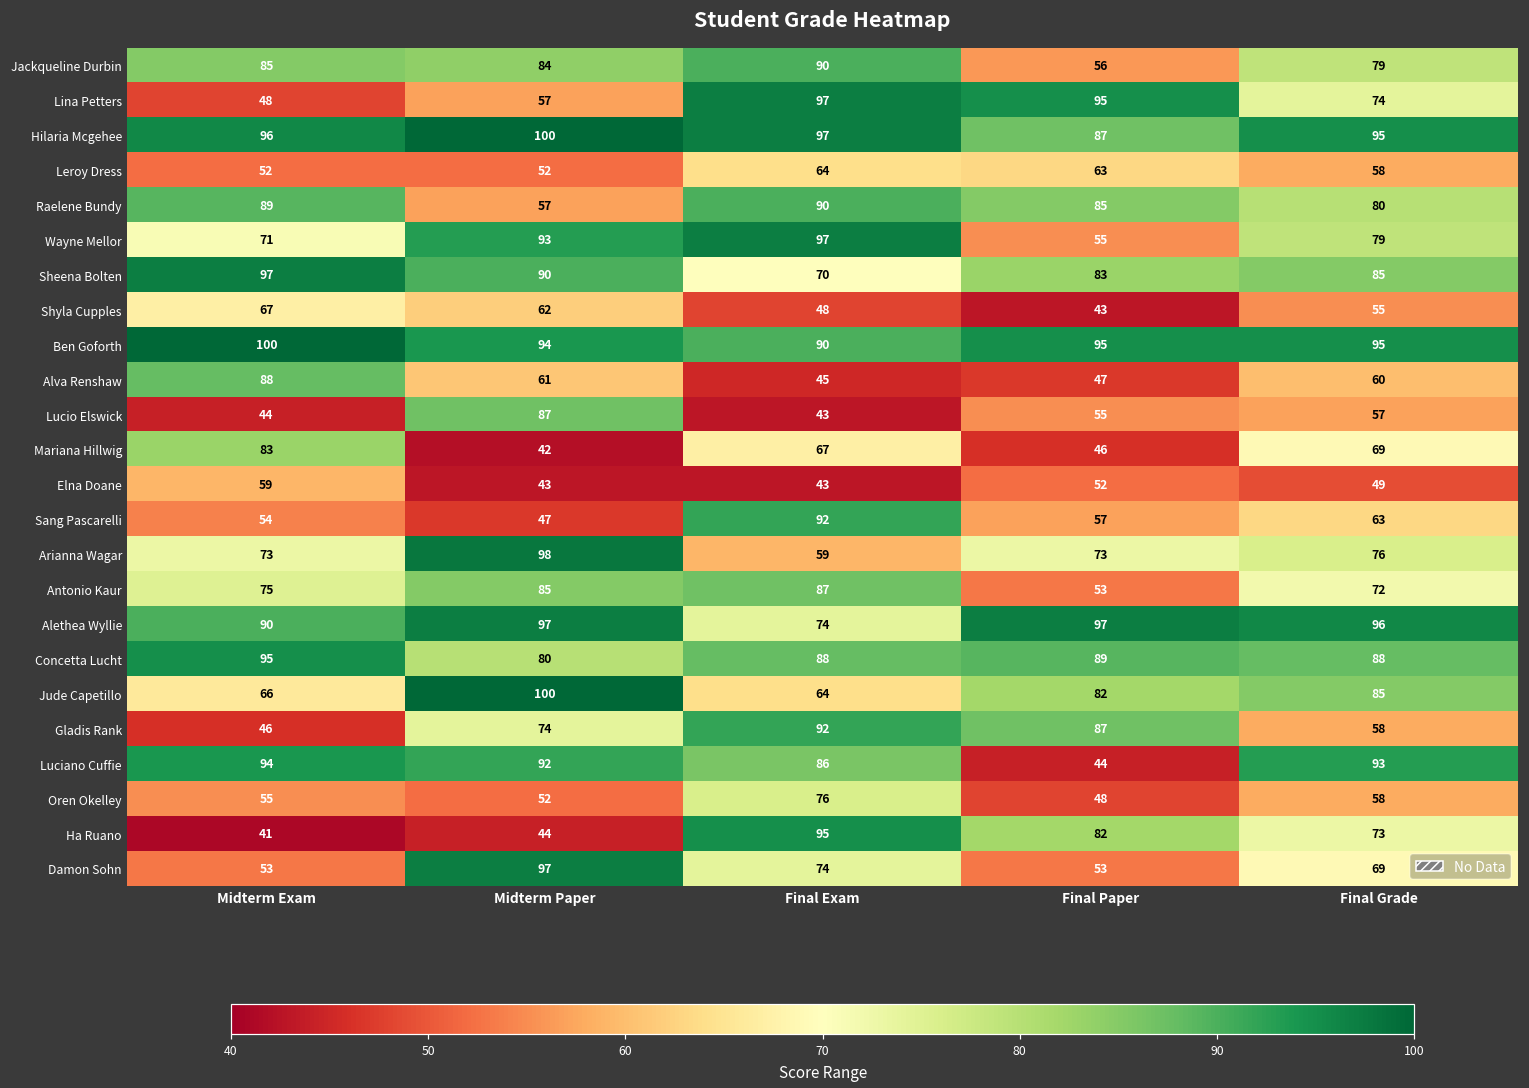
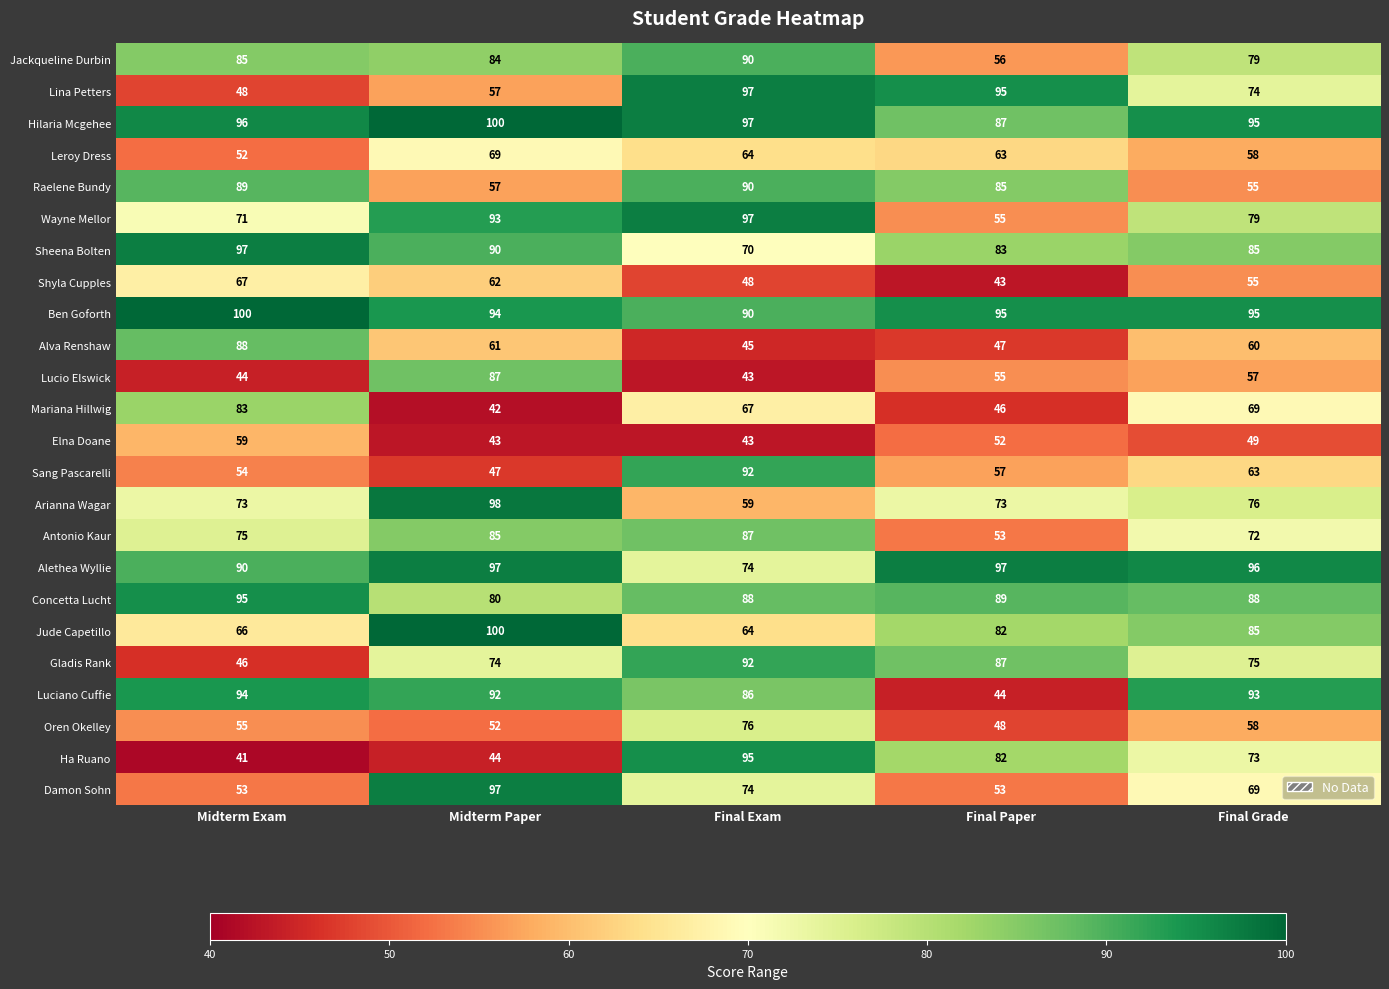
  {
    "Jackqueline Durbin": {
      "Midterm Exam": 85,
      "Midterm Paper": 84,
      "Final Exam": 90,
      "Final Paper": 56,
      "Final Grade": 79
    },
    "Lina Petters": {
      "Midterm Exam": 48,
      "Midterm Paper": 57,
      "Final Exam": 97,
      "Final Paper": 95,
      "Final Grade": 74
    },
    "Hilaria Mcgehee": {
      "Midterm Exam": 96,
      "Midterm Paper": 100,
      "Final Exam": 97,
      "Final Paper": 87,
      "Final Grade": 95
    },
    "Leroy Dress": {
      "Midterm Exam": 52,
-     "Midterm Paper": 52,
+     "Midterm Paper": 69,
      "Final Exam": 64,
      "Final Paper": 63,
      "Final Grade": 58
    },
    "Raelene Bundy": {
      "Midterm Exam": 89,
      "Midterm Paper": 57,
      "Final Exam": 90,
      "Final Paper": 85,
-     "Final Grade": 80
+     "Final Grade": 55
    },
    "Wayne Mellor": {
      "Midterm Exam": 71,
      "Midterm Paper": 93,
      "Final Exam": 97,
      "Final Paper": 55,
      "Final Grade": 79
    },
    "Sheena Bolten": {
      "Midterm Exam": 97,
      "Midterm Paper": 90,
      "Final Exam": 70,
      "Final Paper": 83,
      "Final Grade": 85
    },
    "Shyla Cupples": {
      "Midterm Exam": 67,
      "Midterm Paper": 62,
      "Final Exam": 48,
      "Final Paper": 43,
      "Final Grade": 55
    },
    "Ben Goforth": {
      "Midterm Exam": 100,
      "Midterm Paper": 94,
      "Final Exam": 90,
      "Final Paper": 95,
      "Final Grade": 95
    },
    "Alva Renshaw": {
      "Midterm Exam": 88,
      "Midterm Paper": 61,
      "Final Exam": 45,
      "Final Paper": 47,
      "Final Grade": 60
    },
    "Lucio Elswick": {
      "Midterm Exam": 44,
      "Midterm Paper": 87,
      "Final Exam": 43,
      "Final Paper": 55,
      "Final Grade": 57
    },
    "Mariana Hillwig": {
      "Midterm Exam": 83,
      "Midterm Paper": 42,
      "Final Exam": 67,
      "Final Paper": 46,
      "Final Grade": 69
    },
    "Elna Doane": {
      "Midterm Exam": 59,
      "Midterm Paper": 43,
      "Final Exam": 43,
      "Final Paper": 52,
      "Final Grade": 49
    },
    "Sang Pascarelli": {
      "Midterm Exam": 54,
      "Midterm Paper": 47,
      "Final Exam": 92,
      "Final Paper": 57,
      "Final Grade": 63
    },
    "Arianna Wagar": {
      "Midterm Exam": 73,
      "Midterm Paper": 98,
      "Final Exam": 59,
      "Final Paper": 73,
      "Final Grade": 76
    },
    "Antonio Kaur": {
      "Midterm Exam": 75,
      "Midterm Paper": 85,
      "Final Exam": 87,
      "Final Paper": 53,
      "Final Grade": 72
    },
    "Alethea Wyllie": {
      "Midterm Exam": 90,
      "Midterm Paper": 97,
      "Final Exam": 74,
      "Final Paper": 97,
      "Final Grade": 96
    },
    "Concetta Lucht": {
      "Midterm Exam": 95,
      "Midterm Paper": 80,
      "Final Exam": 88,
      "Final Paper": 89,
      "Final Grade": 88
    },
    "Jude Capetillo": {
      "Midterm Exam": 66,
      "Midterm Paper": 100,
      "Final Exam": 64,
      "Final Paper": 82,
      "Final Grade": 85
    },
    "Gladis Rank": {
      "Midterm Exam": 46,
      "Midterm Paper": 74,
      "Final Exam": 92,
      "Final Paper": 87,
-     "Final Grade": 58
+     "Final Grade": 75
    },
    "Luciano Cuffie": {
      "Midterm Exam": 94,
      "Midterm Paper": 92,
      "Final Exam": 86,
      "Final Paper": 44,
      "Final Grade": 93
    },
    "Oren Okelley": {
      "Midterm Exam": 55,
      "Midterm Paper": 52,
      "Final Exam": 76,
      "Final Paper": 48,
      "Final Grade": 58
    },
    "Ha Ruano": {
      "Midterm Exam": 41,
      "Midterm Paper": 44,
      "Final Exam": 95,
      "Final Paper": 82,
      "Final Grade": 73
    },
    "Damon Sohn": {
      "Midterm Exam": 53,
      "Midterm Paper": 97,
      "Final Exam": 74,
      "Final Paper": 53,
      "Final Grade": 69
    }
  }
